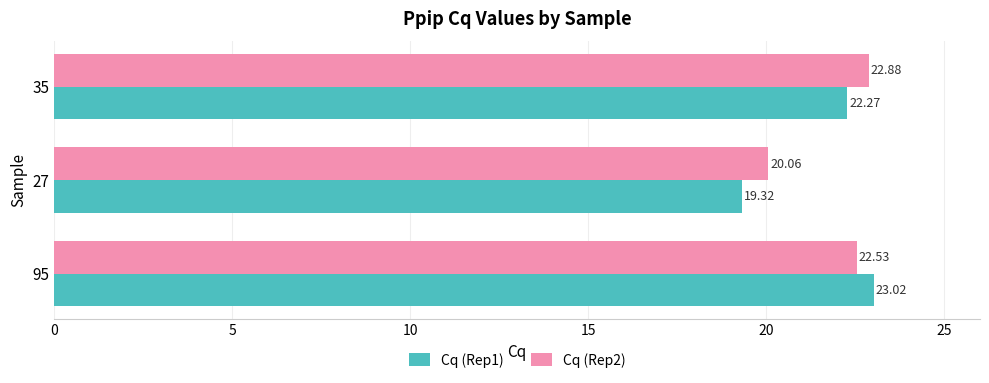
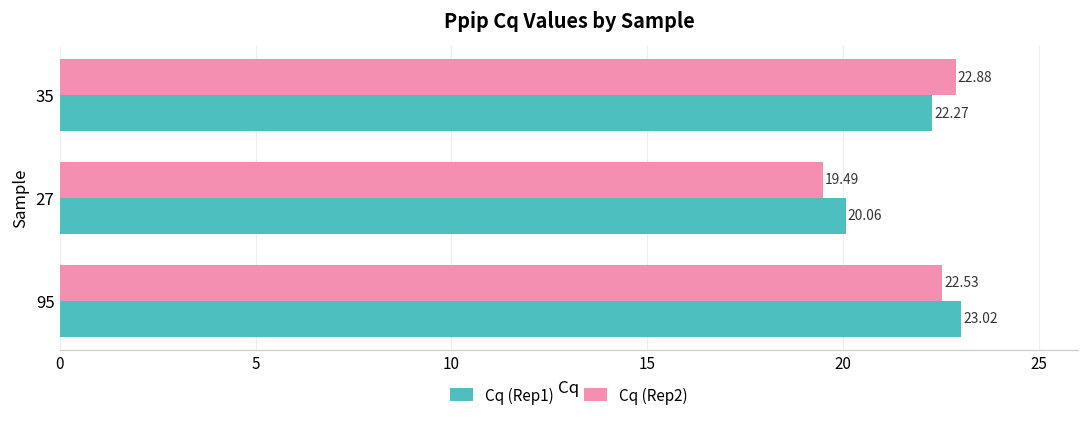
  {
    "Cq (Rep1)": {
      "35": 22.27,
-     "27": 19.32,
+     "27": 20.06,
      "95": 23.02
    },
    "Cq (Rep2)": {
      "35": 22.88,
-     "27": 20.06,
+     "27": 19.49,
      "95": 22.53
    }
  }
